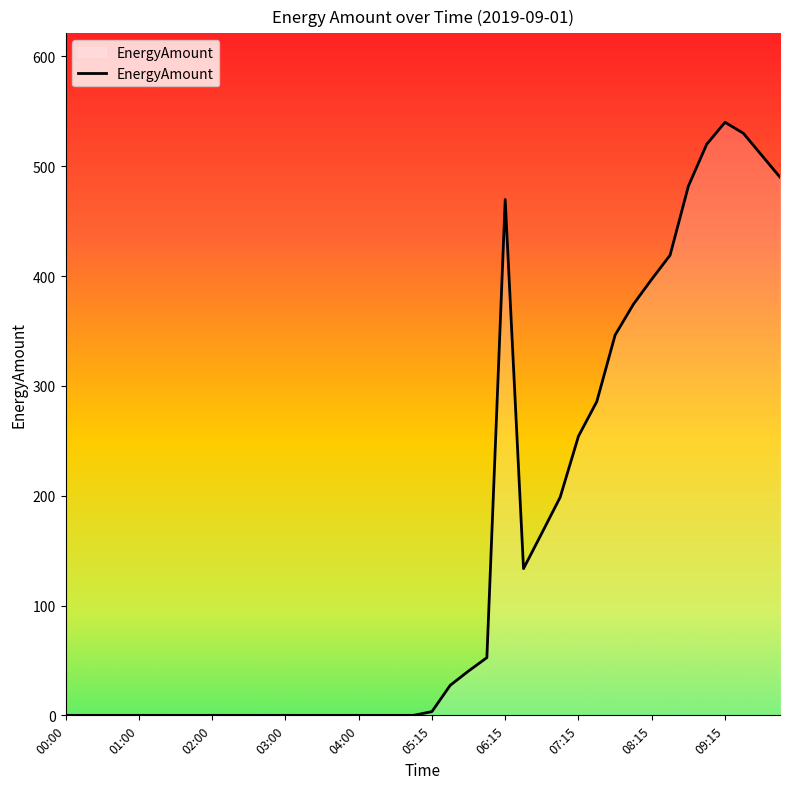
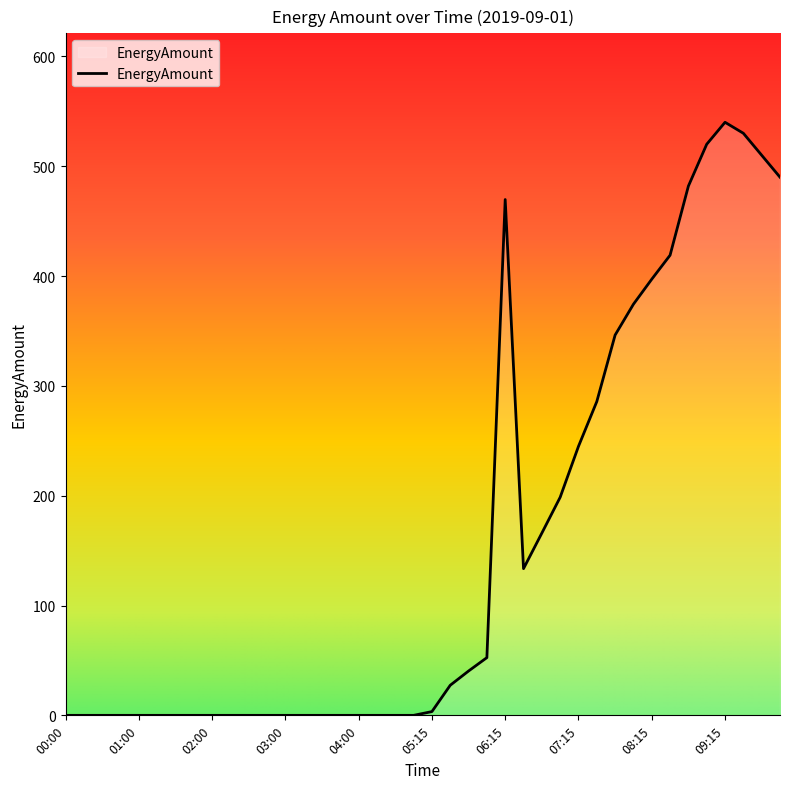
  {
    "00:00": 0,
    "01:00": 0,
    "02:00": 0,
    "03:00": 0,
    "04:00": 0,
    "05:15": 3,
    "06:15": 470,
-   "07:15": 254,
+   "07:15": 245,
    "08:15": 397,
    "09:15": 540
  }
